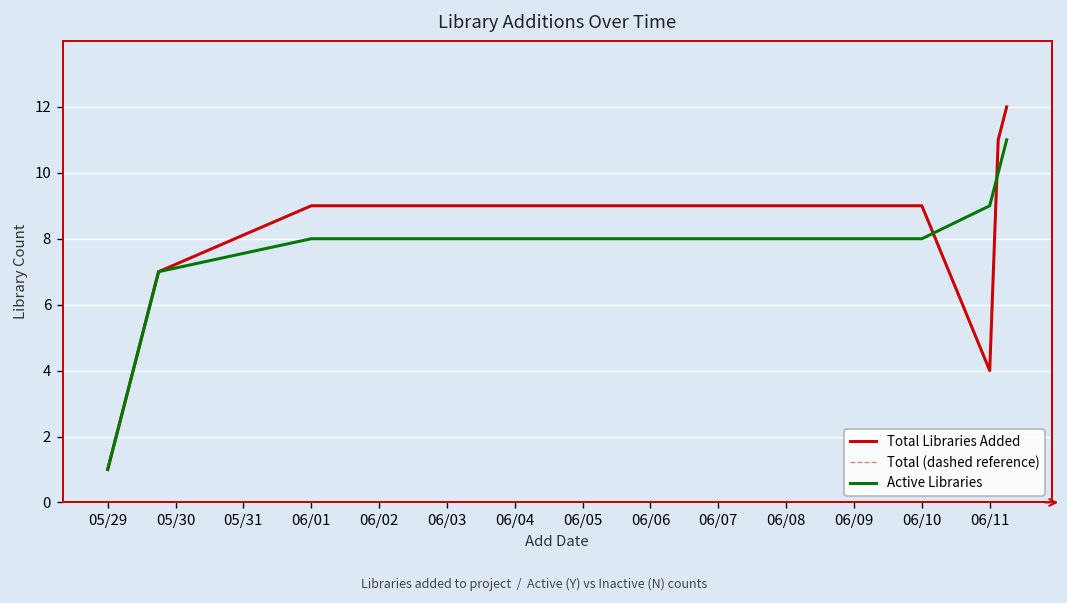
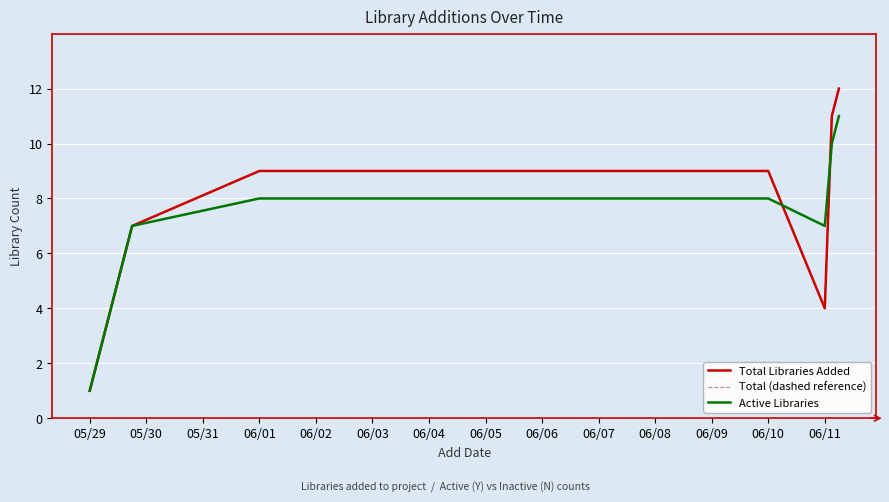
  {
    "Total (dashed reference)": {
      "06/01": 9,
      "06/10": 9,
      "06/11": 4
    },
    "Active Libraries": {
      "06/01": 8,
      "06/10": 8,
-     "06/11": 9
+     "06/11": 7
    }
  }
